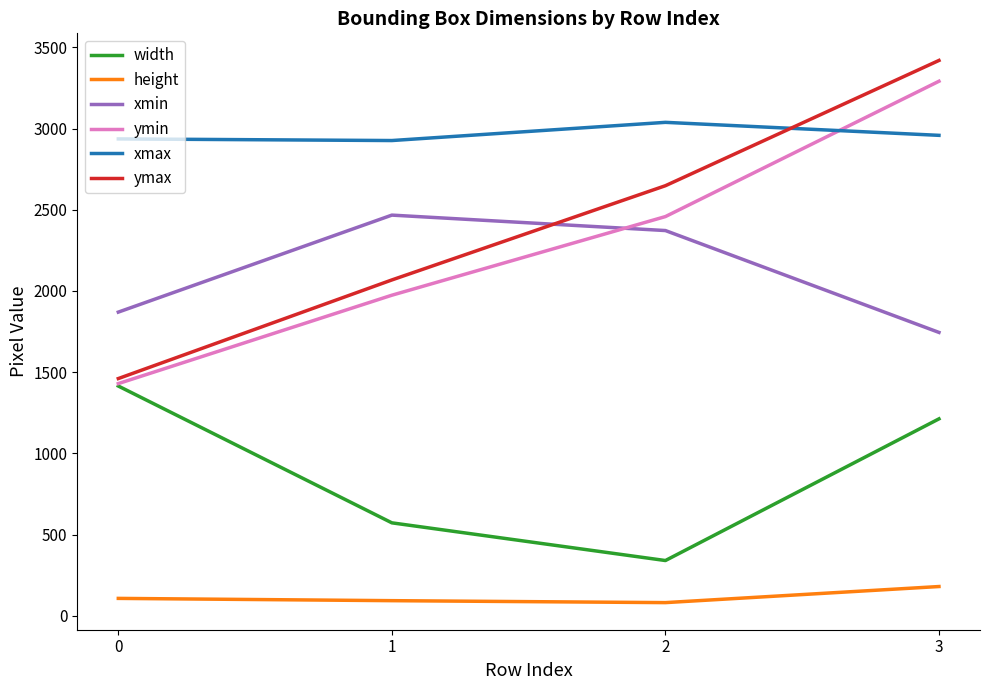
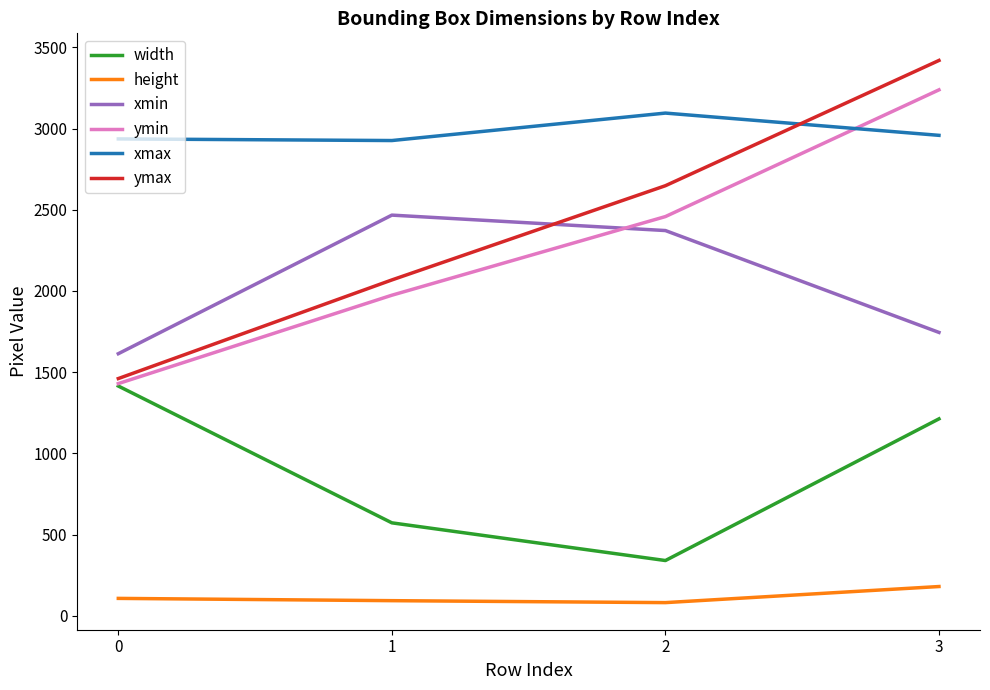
  {
    "width": {
      "1": 570,
      "2": 340,
      "3": 1210
    },
    "height": {
      "0": 110,
      "1": 90,
      "2": 80,
      "3": 180
    },
    "xmin": {
-     "0": 1870,
+     "0": 1610,
      "1": 2470,
      "2": 2370,
      "3": 1750
    },
    "ymin": {
      "1": 1970,
      "2": 2460,
-     "3": 3290
+     "3": 3240
    },
    "xmax": {
      "1": 2930,
-     "2": 3040,
+     "2": 3100,
      "3": 2960
    },
    "ymax": {
      "0": 1460,
      "1": 2070,
      "2": 2650,
      "3": 3420
    }
  }
